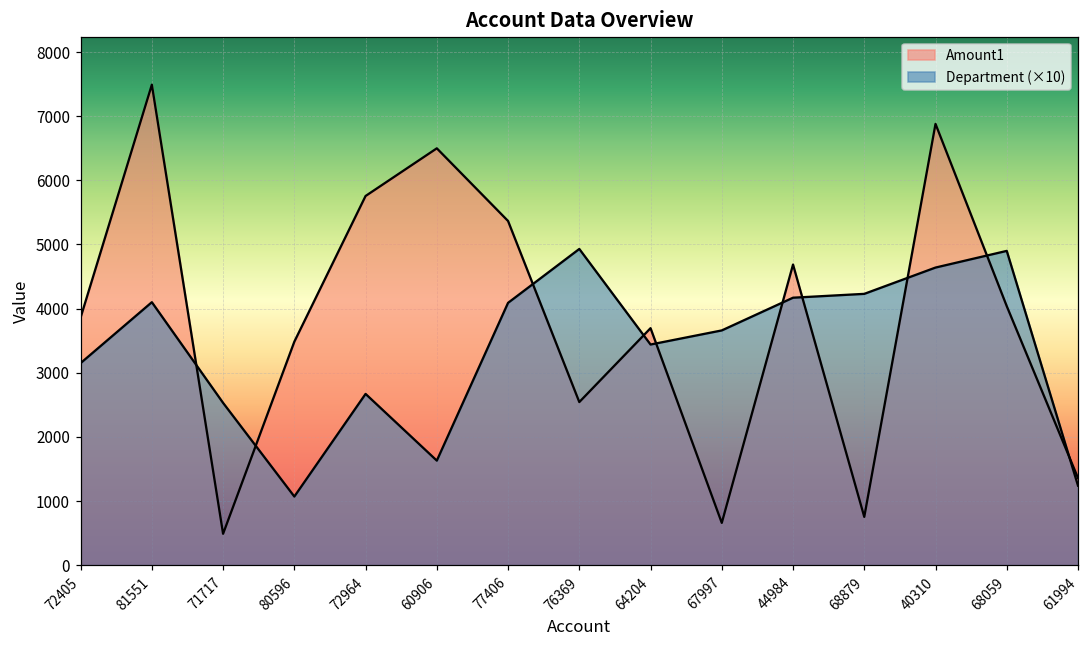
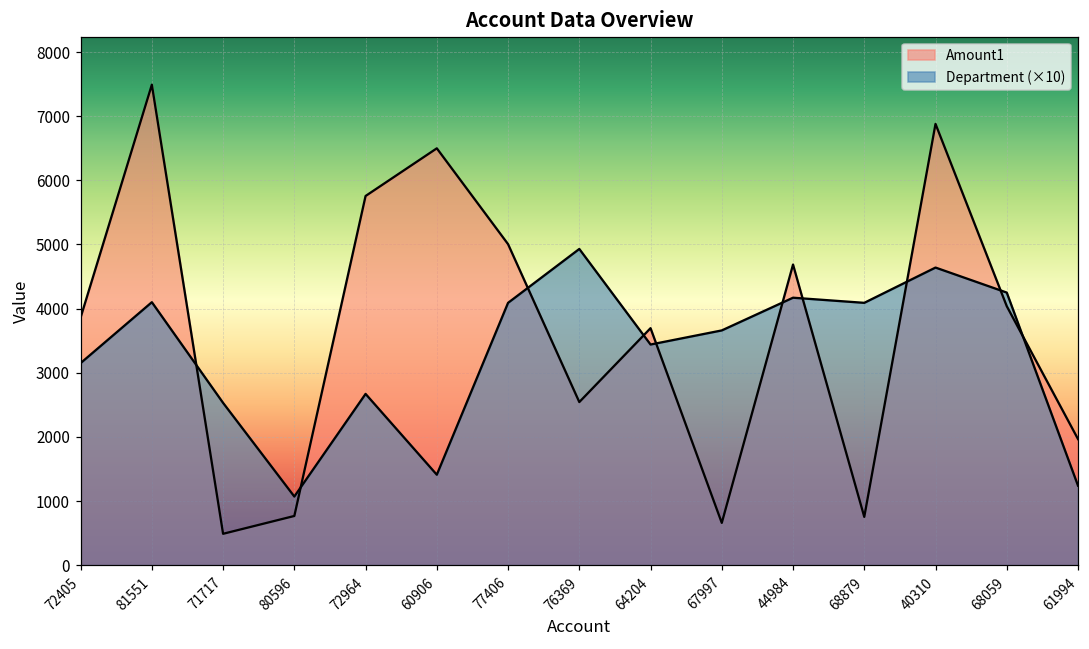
  {
    "Amount1": {
      "72405": 3900,
      "81551": 7500,
      "71717": 500,
-     "80596": 3500,
+     "80596": 800,
      "72964": 5800,
      "60906": 6500,
-     "77406": 5400,
+     "77406": 5000,
      "76369": 2500,
      "64204": 3700,
      "67997": 700,
      "44984": 4700,
      "68879": 800,
      "40310": 6900,
      "68059": 4000,
-     "61994": 1400
+     "61994": 2000
    },
    "Department (×10)": {
      "72405": 3200,
      "81551": 4100,
      "71717": 2500,
      "80596": 1100,
      "72964": 2700,
-     "60906": 1600,
+     "60906": 1400,
      "77406": 4100,
      "76369": 4900,
      "64204": 3400,
      "67997": 3700,
      "44984": 4200,
-     "68879": 4200,
+     "68879": 4100,
      "40310": 4600,
-     "68059": 4900,
+     "68059": 4300,
      "61994": 1200
    }
  }
